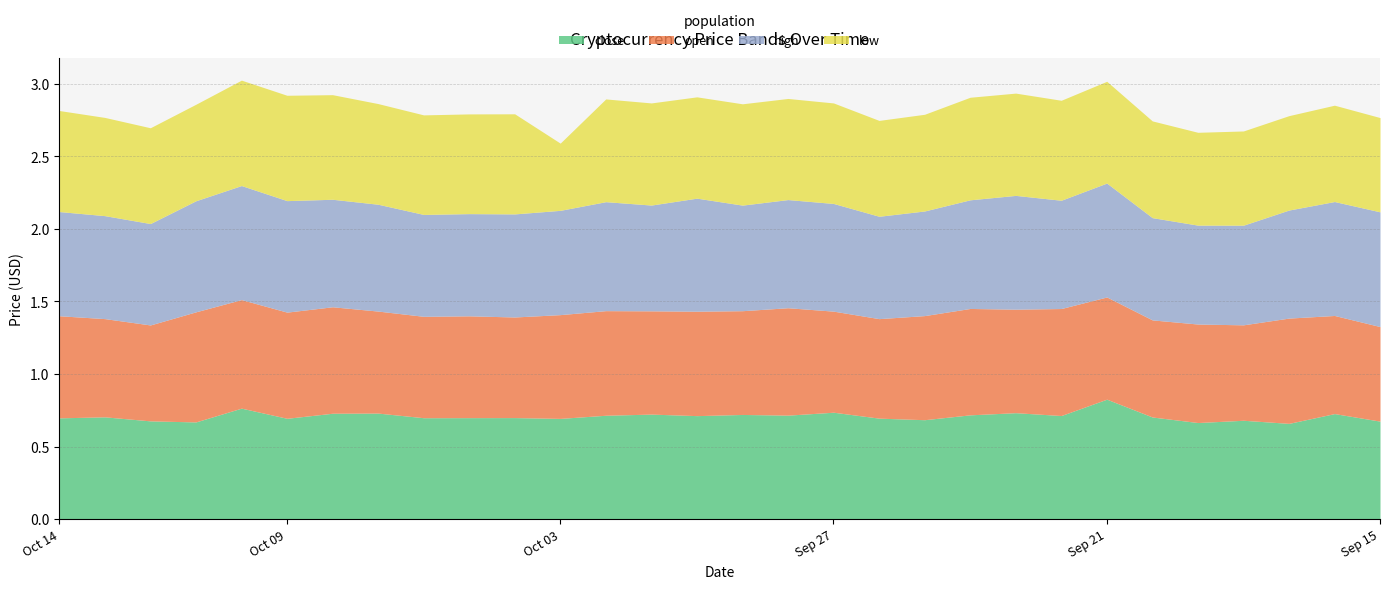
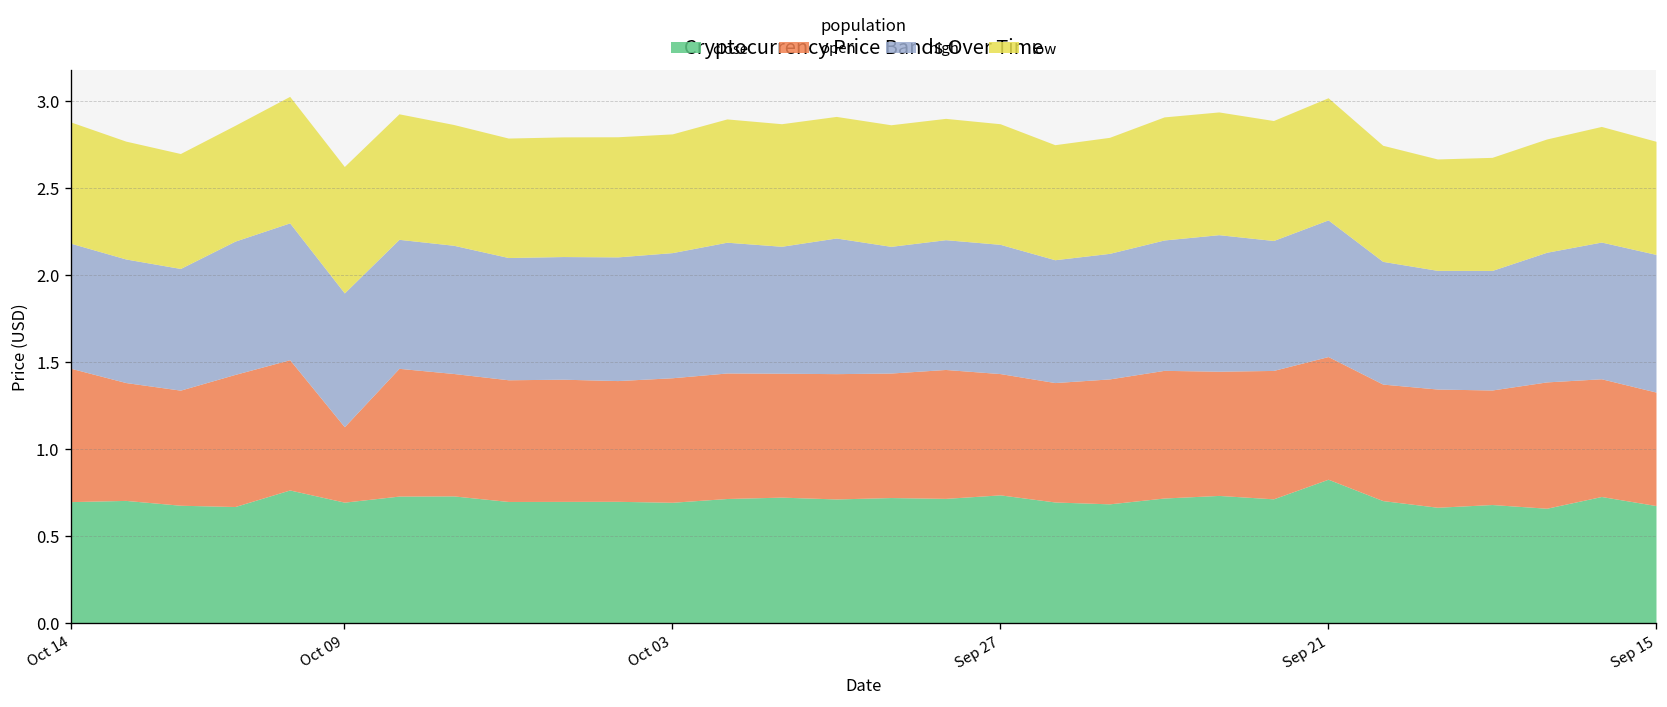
  {
    "close": {
      "Oct 14": 0.70,
      "Oct 09": 0.69,
      "Oct 03": 0.69,
      "Sep 27": 0.74,
      "Sep 21": 0.83,
      "Sep 15": 0.68
    },
    "open": {
-     "Oct 14": 0.70,
-     "Oct 09": 0.73,
+     "Oct 14": 0.77,
+     "Oct 09": 0.43,
      "Oct 03": 0.72,
      "Sep 27": 0.70,
      "Sep 21": 0.70,
      "Sep 15": 0.65
    },
    "high": {
      "Oct 14": 0.72,
      "Oct 09": 0.77,
      "Oct 03": 0.72,
      "Sep 27": 0.74,
      "Sep 21": 0.78,
      "Sep 15": 0.79
    },
    "low": {
      "Oct 14": 0.70,
      "Oct 09": 0.73,
-     "Oct 03": 0.46,
+     "Oct 03": 0.68,
      "Sep 27": 0.69,
      "Sep 21": 0.70,
      "Sep 15": 0.65
    }
  }
